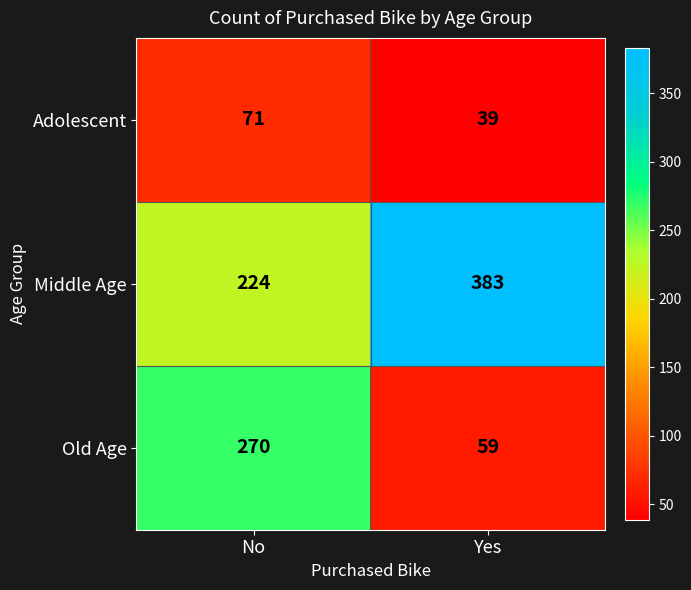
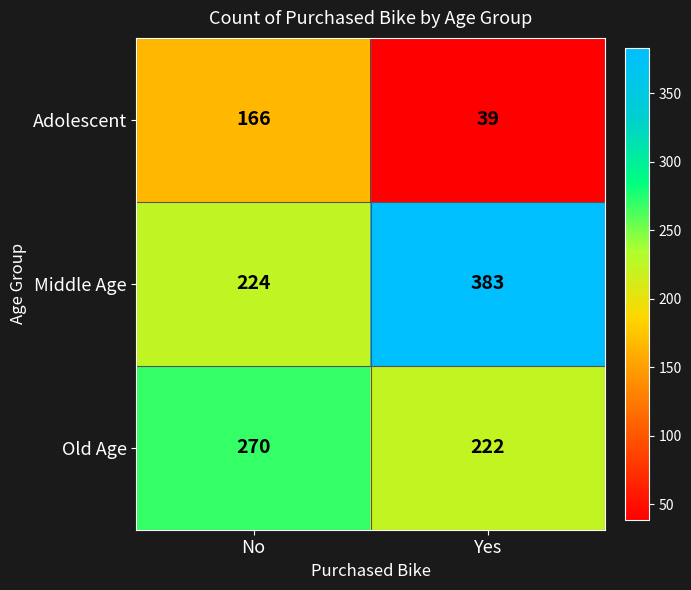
  {
    "Adolescent": {
-     "No": 71,
+     "No": 166,
      "Yes": 39
    },
    "Middle Age": {
      "No": 224,
      "Yes": 383
    },
    "Old Age": {
      "No": 270,
-     "Yes": 59
+     "Yes": 222
    }
  }
